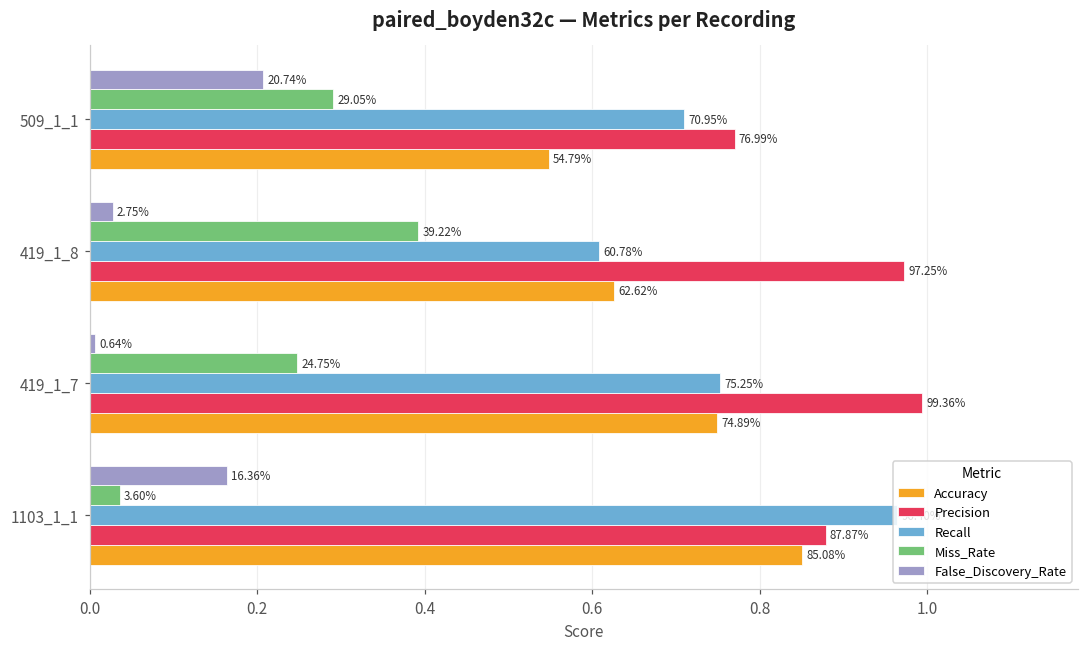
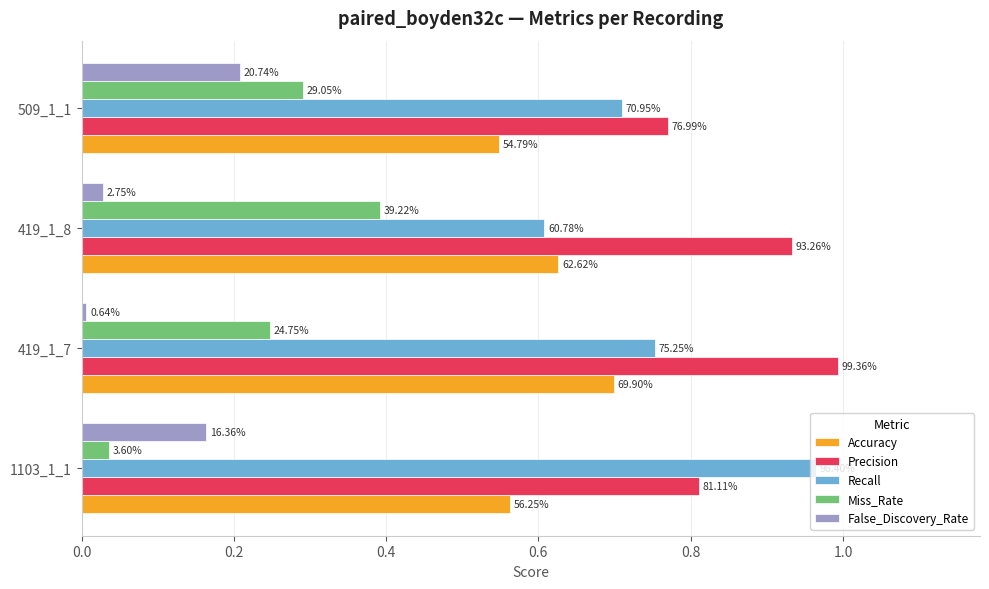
  {
    "Accuracy": {
      "509_1_1": "54.79%",
      "419_1_8": "62.62%",
-     "419_1_7": "74.89%",
-     "1103_1_1": "85.08%"
+     "419_1_7": "69.90%",
+     "1103_1_1": "56.25%"
    },
    "Precision": {
      "509_1_1": "76.99%",
-     "419_1_8": "97.25%",
+     "419_1_8": "93.26%",
      "419_1_7": "99.36%",
-     "1103_1_1": "87.87%"
+     "1103_1_1": "81.11%"
    },
    "Miss_Rate": {
      "509_1_1": "29.05%",
      "419_1_8": "39.22%",
      "419_1_7": "24.75%",
      "1103_1_1": "3.60%"
    }
  }
